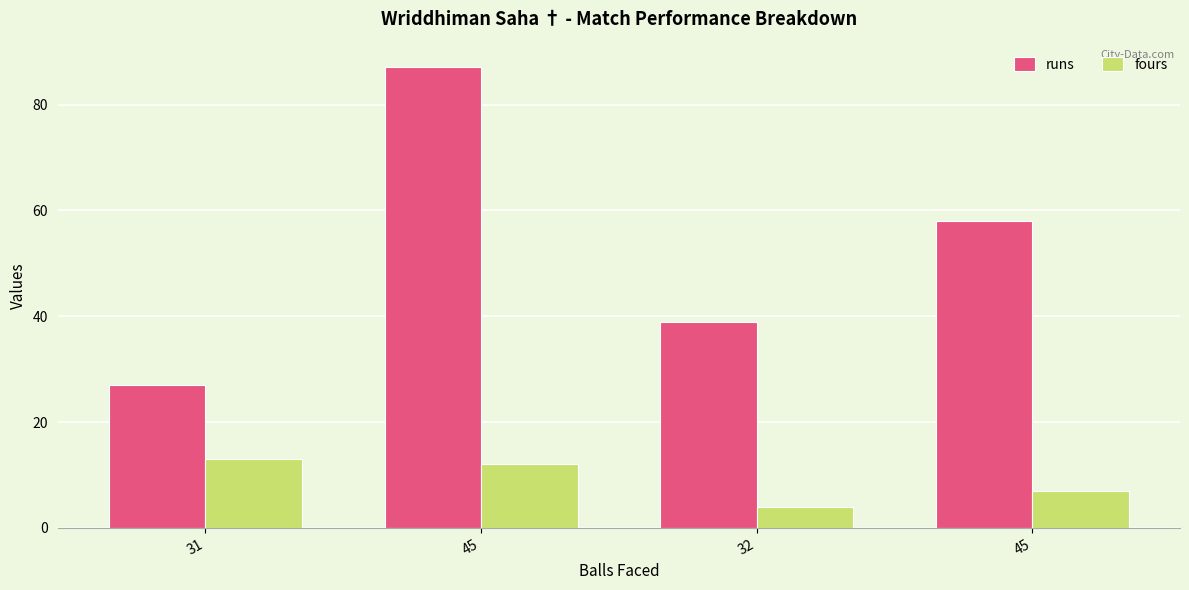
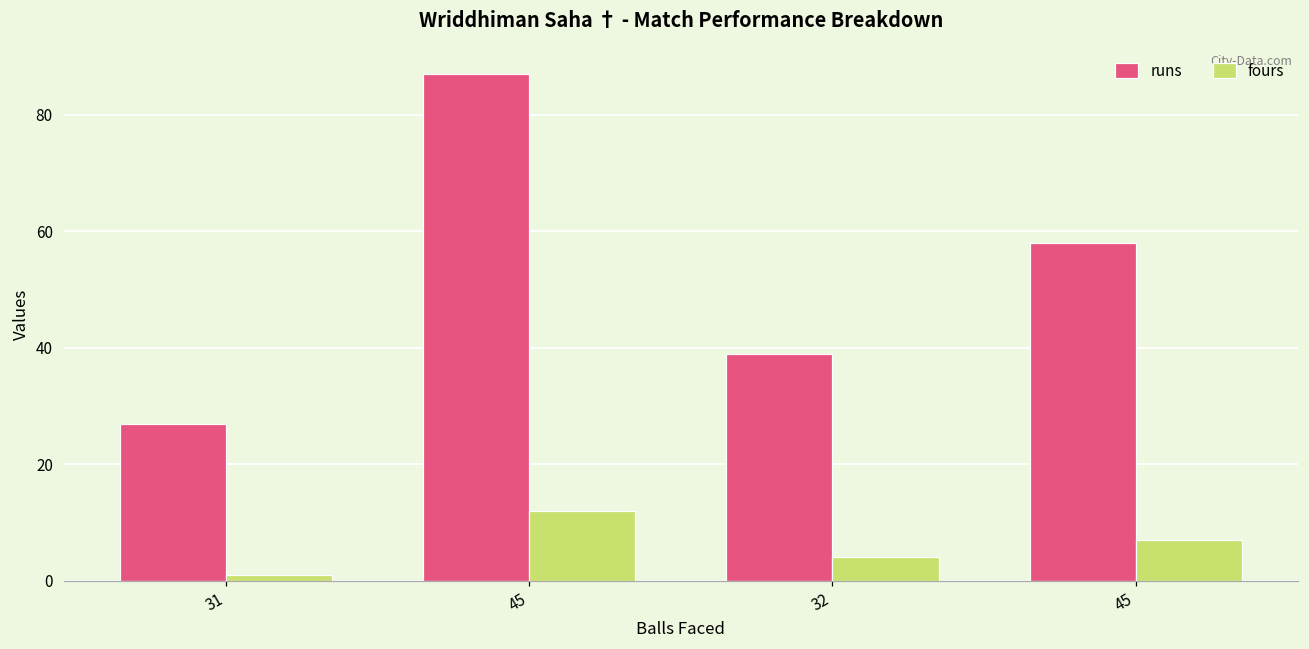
  {
    "runs": {
      "31": 27,
      "32": 39
    },
    "fours": {
-     "31": 13,
+     "31": 1,
      "32": 4
    }
  }
